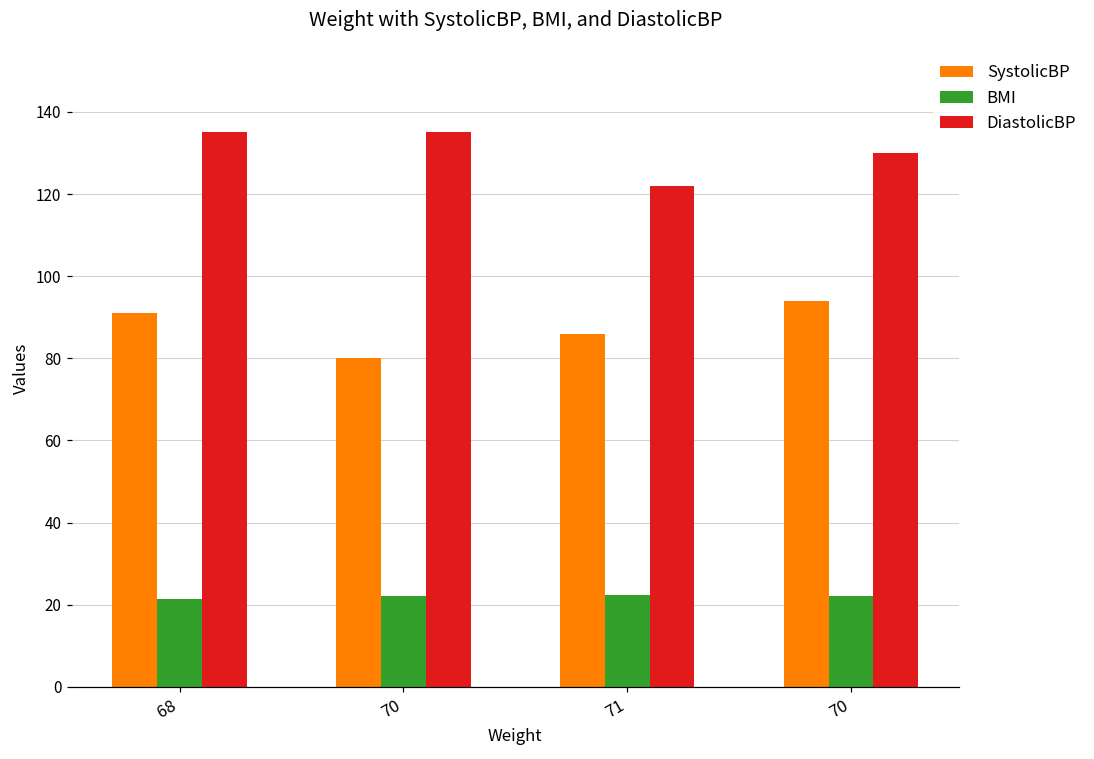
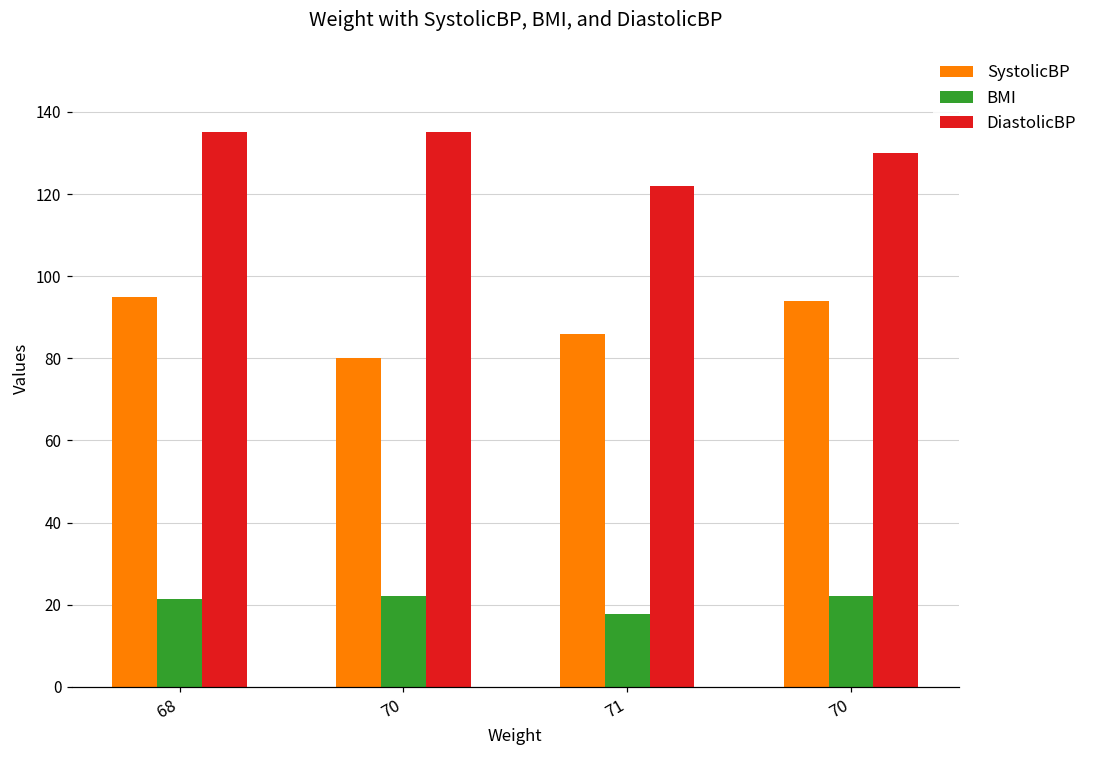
  {
    "SystolicBP": {
-     "68": 91,
+     "68": 95,
      "71": 86
    },
    "BMI": {
      "68": 21,
-     "71": 22
+     "71": 18
    },
    "DiastolicBP": {
      "68": 135,
      "71": 122
    }
  }
